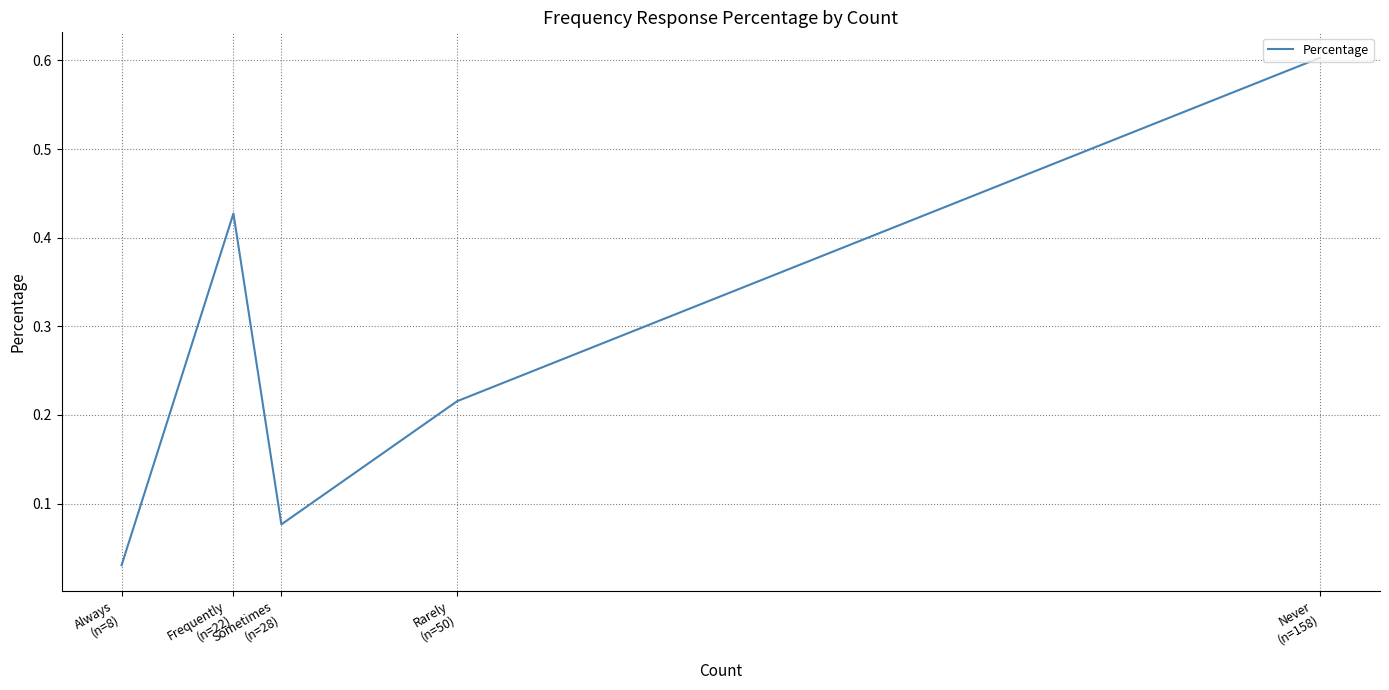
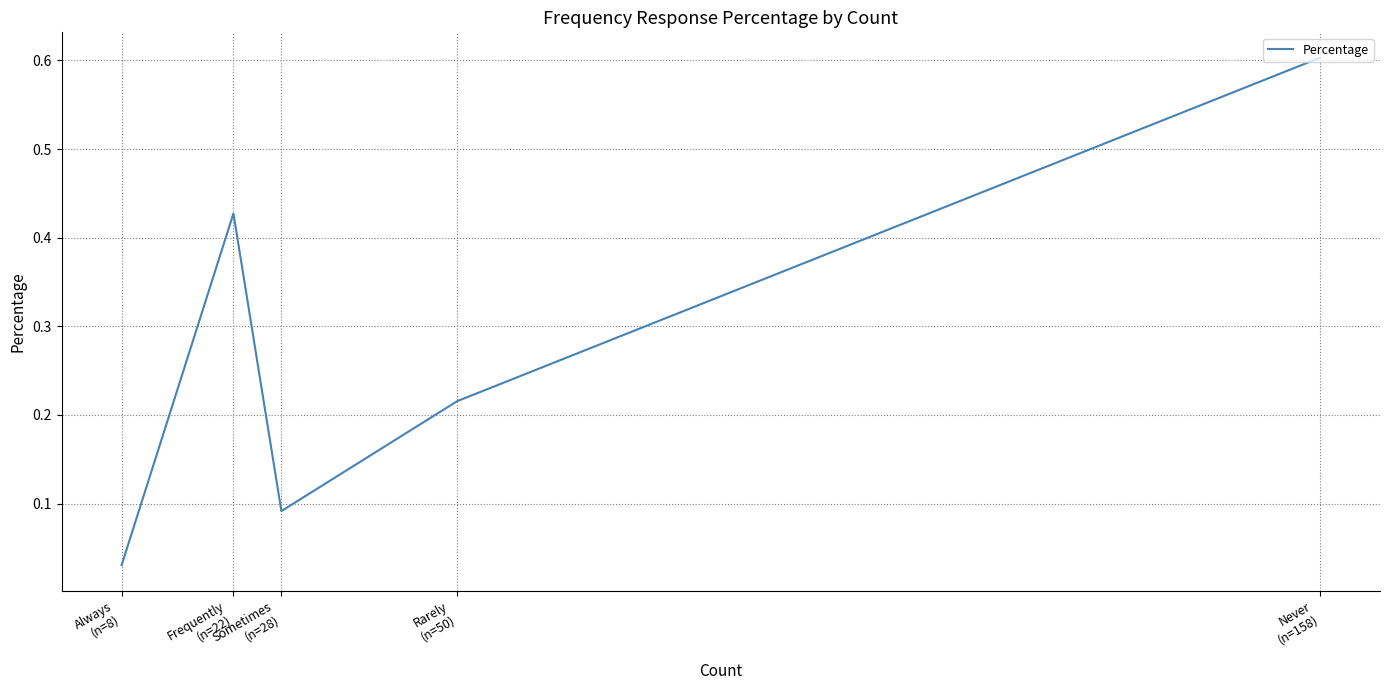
  {
    "Always (n=8)": 0.03,
    "Frequently (n=22)": 0.43,
-   "Sometimes (n=28)": 0.08,
+   "Sometimes (n=28)": 0.09,
    "Rarely (n=50)": 0.22
  }
